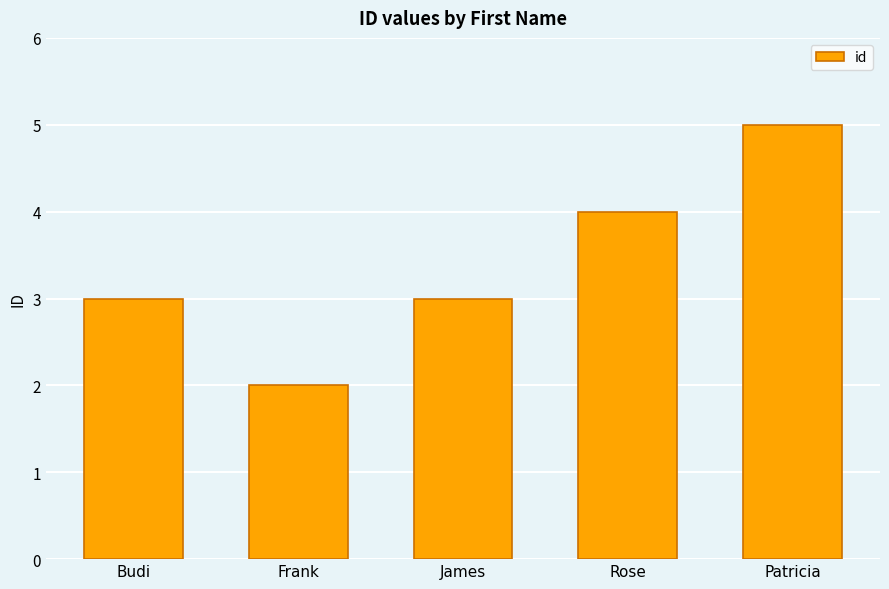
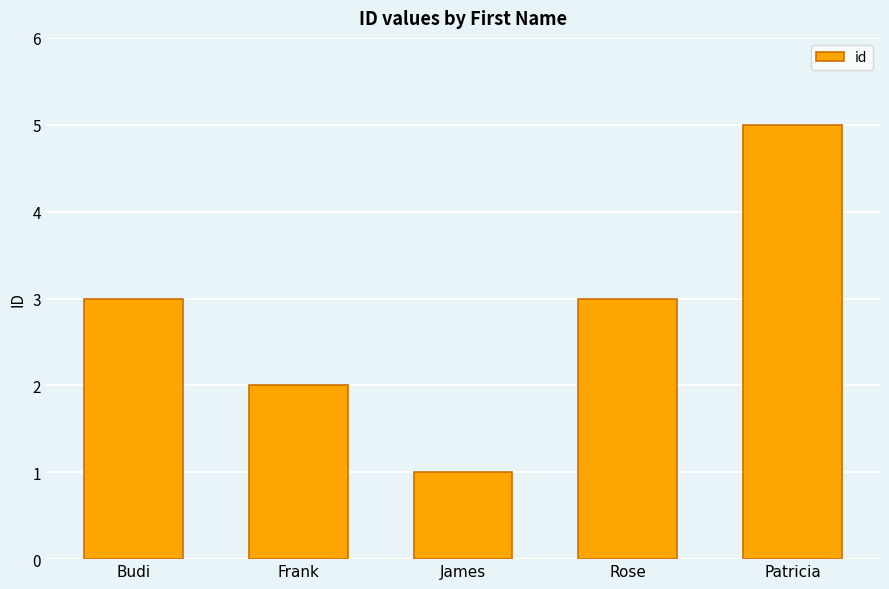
  {
    "Budi": 3,
    "Frank": 2,
-   "James": 3,
-   "Rose": 4,
+   "James": 1,
+   "Rose": 3,
    "Patricia": 5
  }
